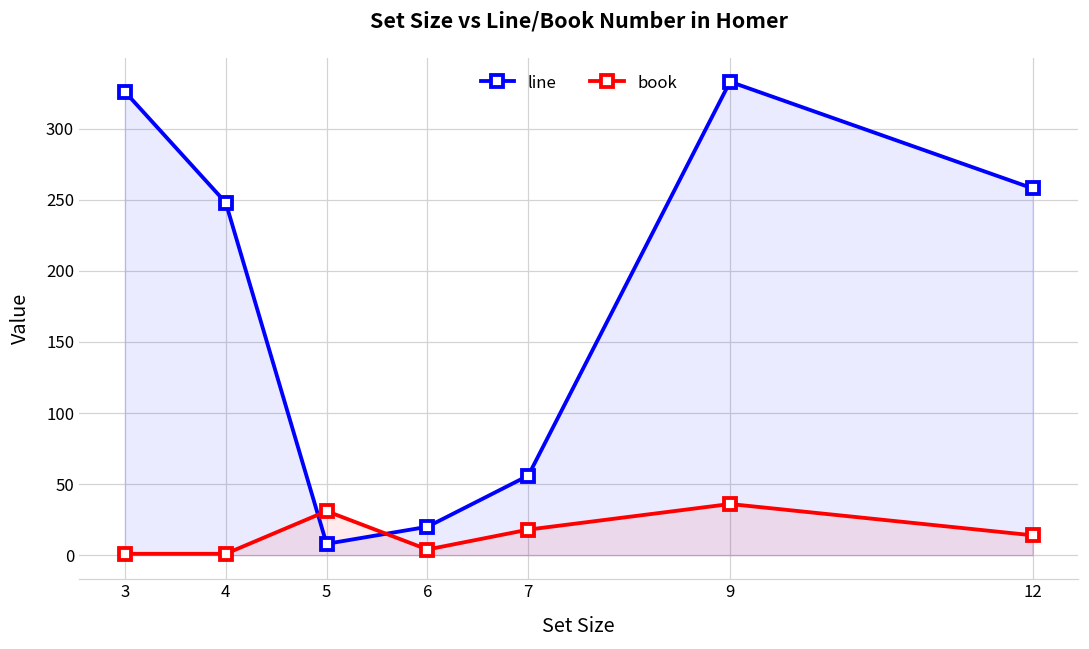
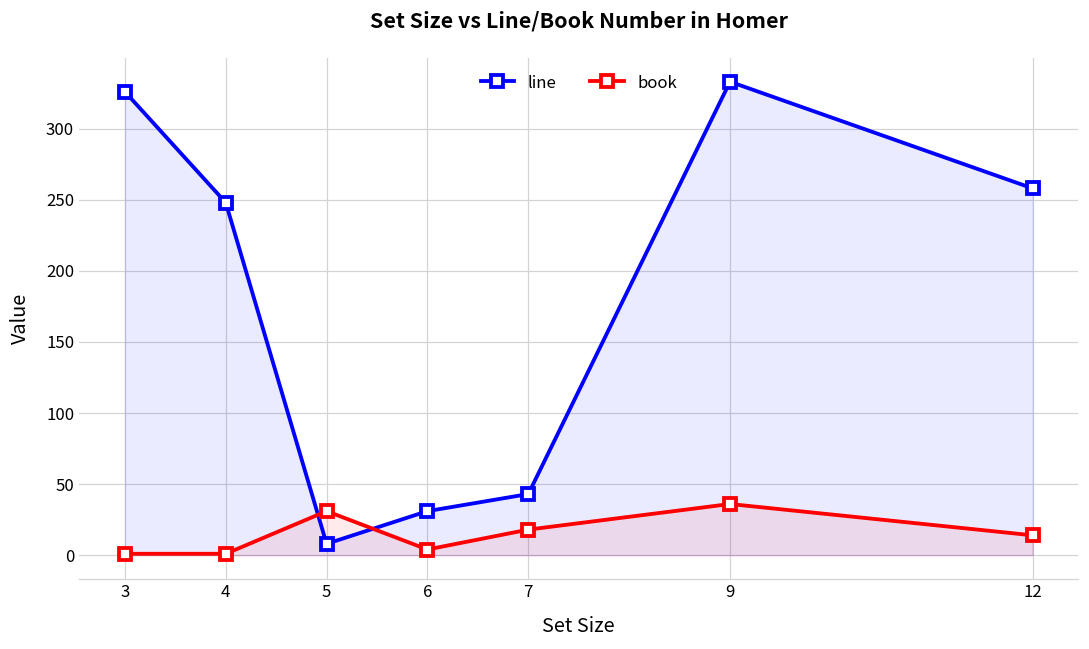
  {
    "line": {
      "3": 326,
      "4": 248,
      "5": 8,
-     "6": 20,
-     "7": 56,
+     "6": 31,
+     "7": 43,
      "9": 333,
      "12": 258
    },
    "book": {
      "3": 1,
      "4": 1,
      "5": 31,
      "6": 4,
      "7": 18,
      "9": 36,
      "12": 14
    }
  }
